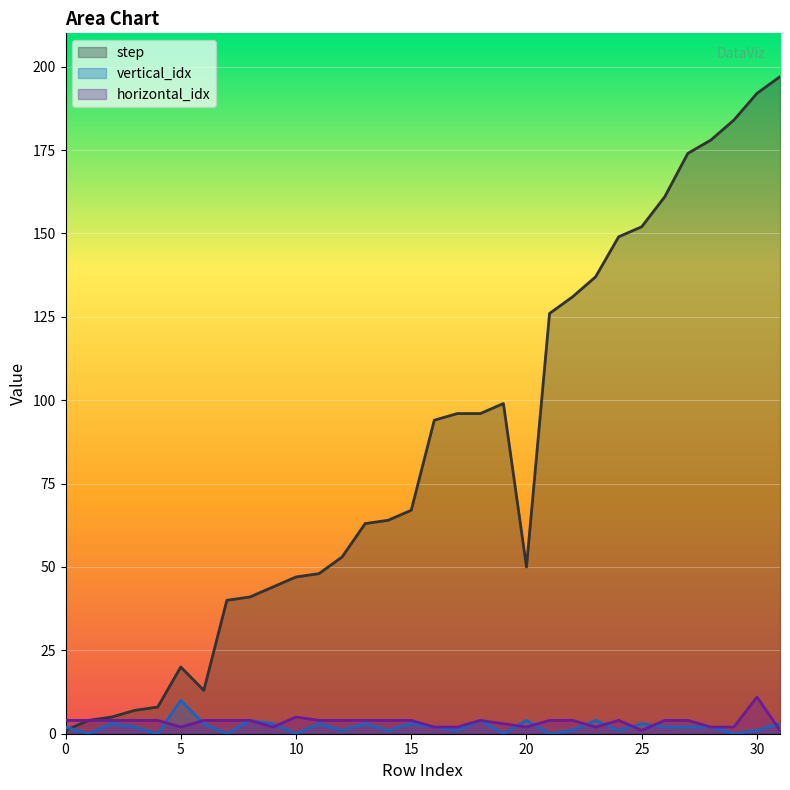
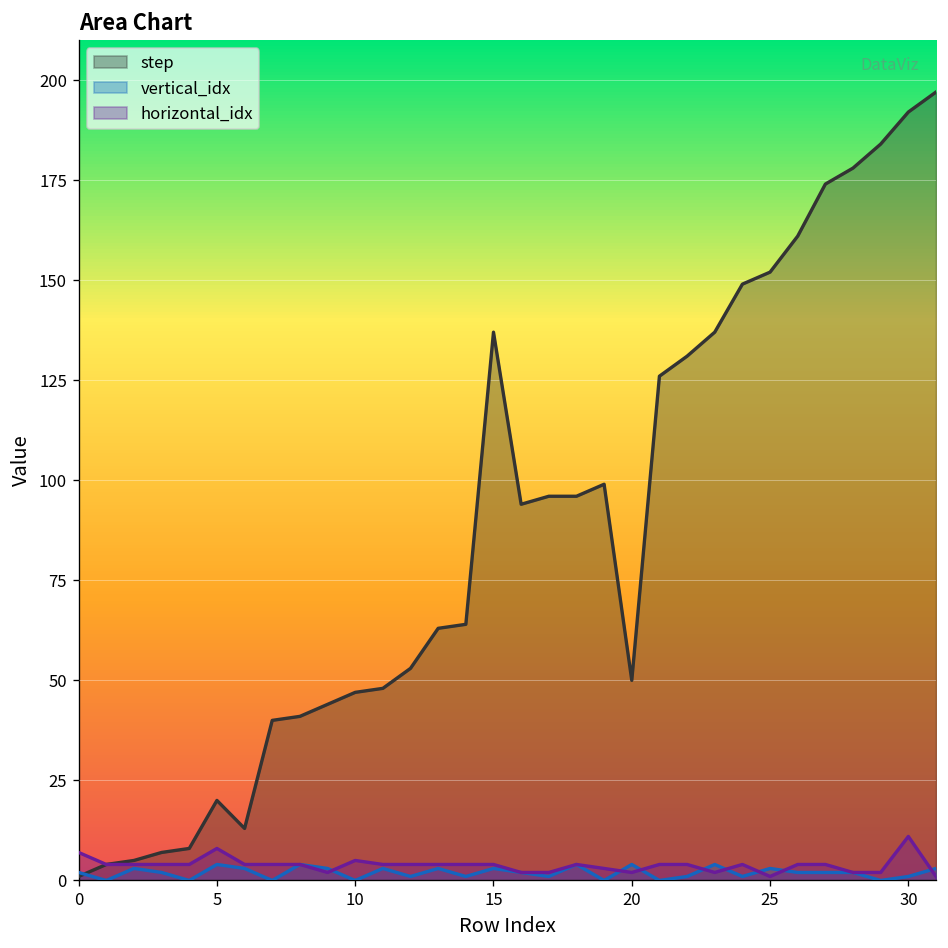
  {
    "step": {
      "0": 1,
      "5": 20,
      "10": 47,
-     "15": 67,
+     "15": 137,
      "20": 50,
      "25": 152,
      "30": 192
    },
    "vertical_idx": {
      "0": 2,
-     "5": 10,
+     "5": 4,
      "10": 0,
      "15": 3,
      "20": 4,
      "25": 3,
      "30": 1
    },
    "horizontal_idx": {
-     "0": 4,
-     "5": 2,
+     "0": 7,
+     "5": 8,
      "10": 5,
      "15": 4,
      "20": 2,
      "25": 1,
      "30": 11
    }
  }
